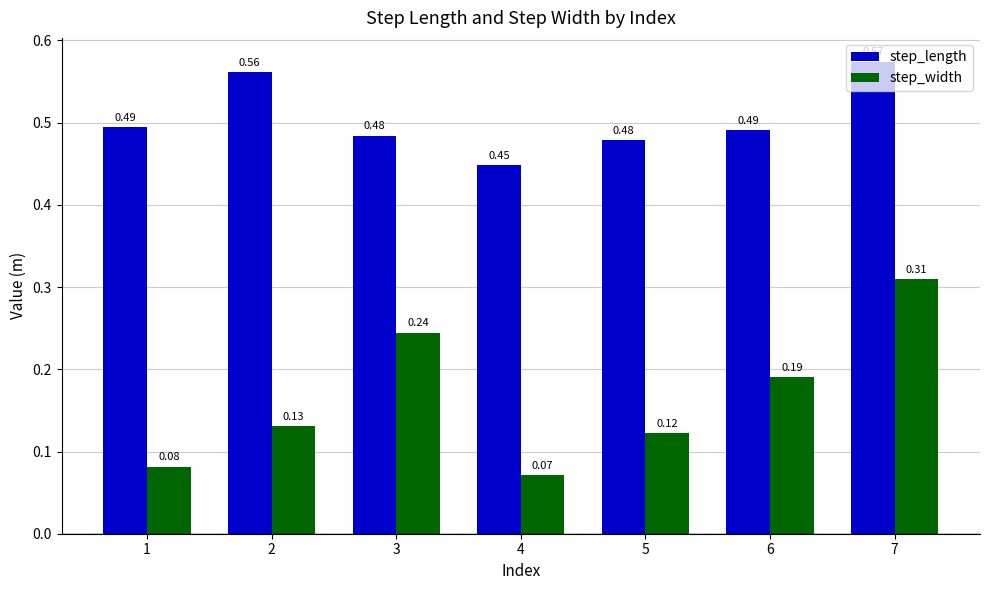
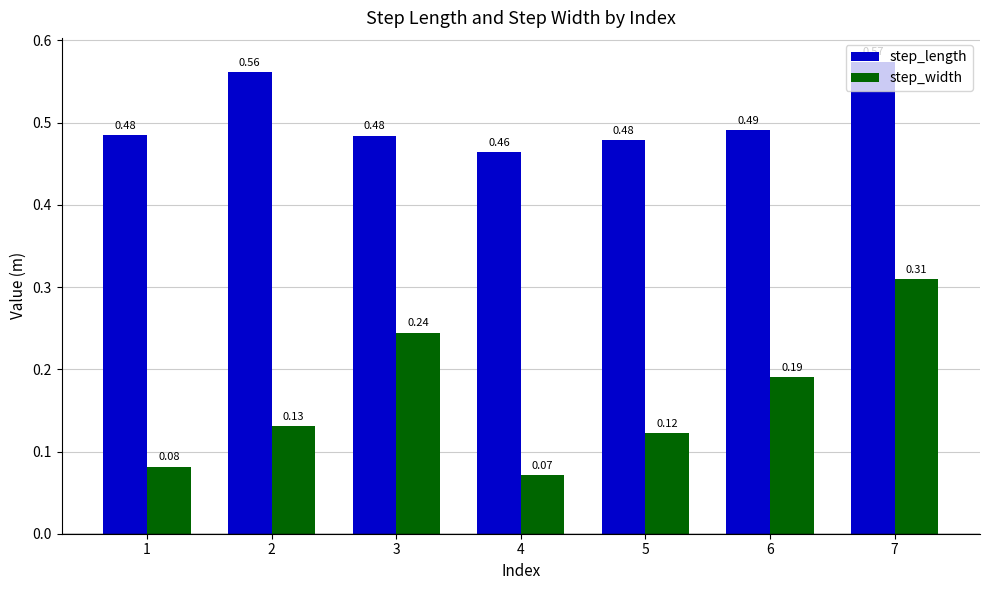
  {
    "step_length": {
-     "1": 0.49,
+     "1": 0.48,
      "2": 0.56,
      "3": 0.48,
-     "4": 0.45,
+     "4": 0.46,
      "5": 0.48,
      "6": 0.49
    },
    "step_width": {
      "1": 0.08,
      "2": 0.13,
      "3": 0.24,
      "4": 0.07,
      "5": 0.12,
      "6": 0.19,
      "7": 0.31
    }
  }
